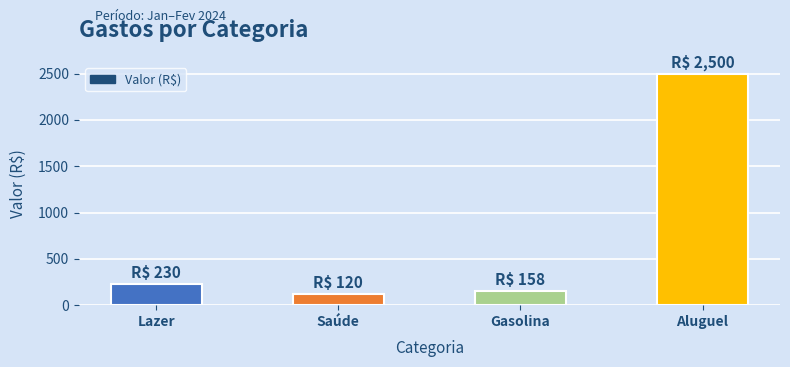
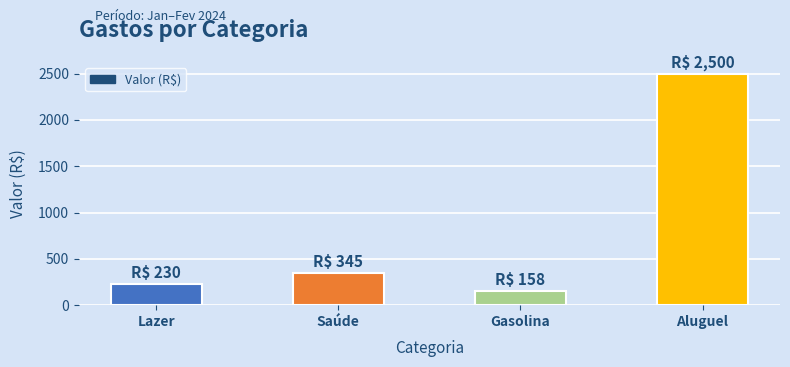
  {
    "Lazer": "230",
-   "Saúde": "120",
+   "Saúde": "345",
    "Gasolina": "158",
    "Aluguel": "2,500"
  }
